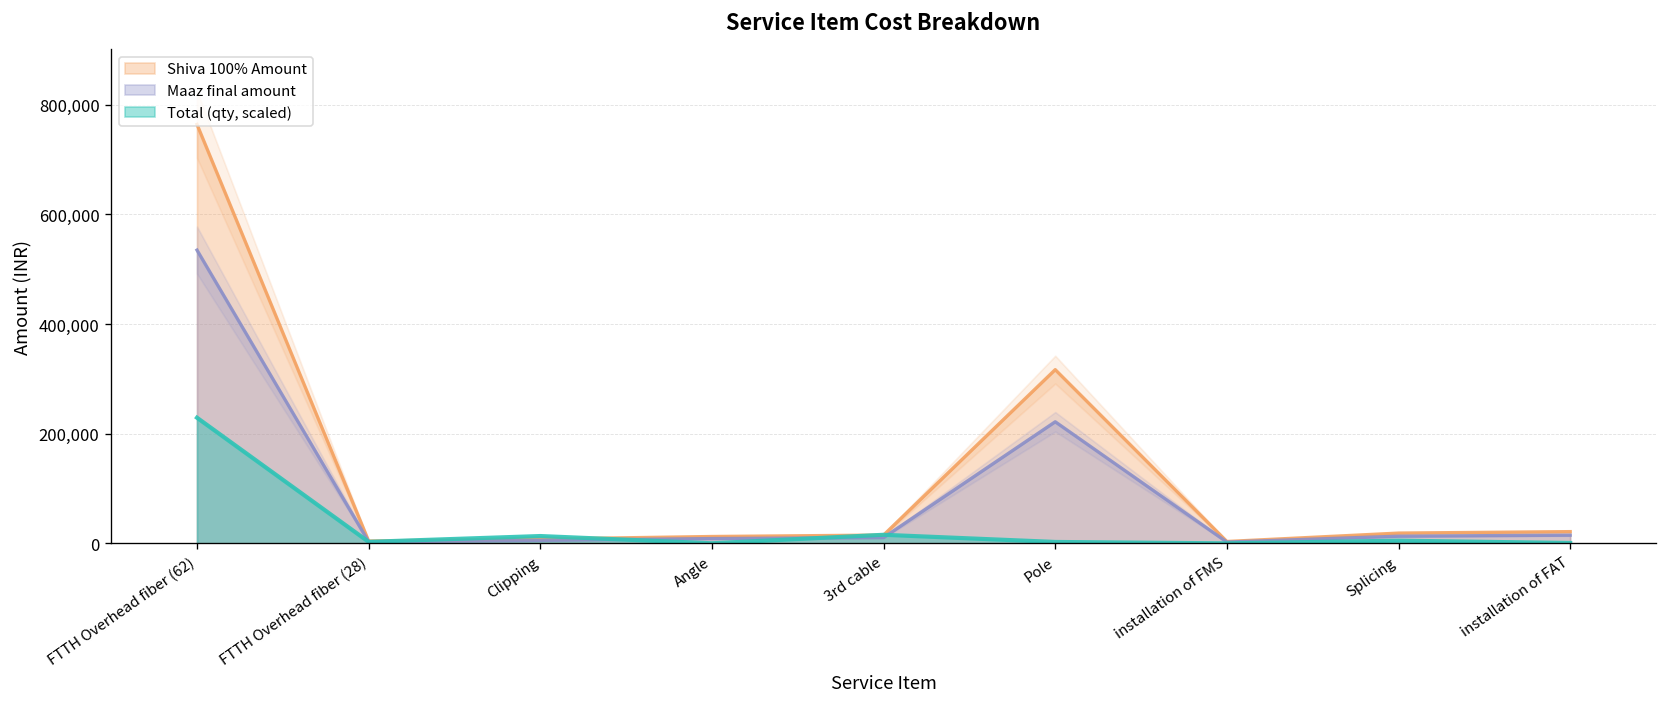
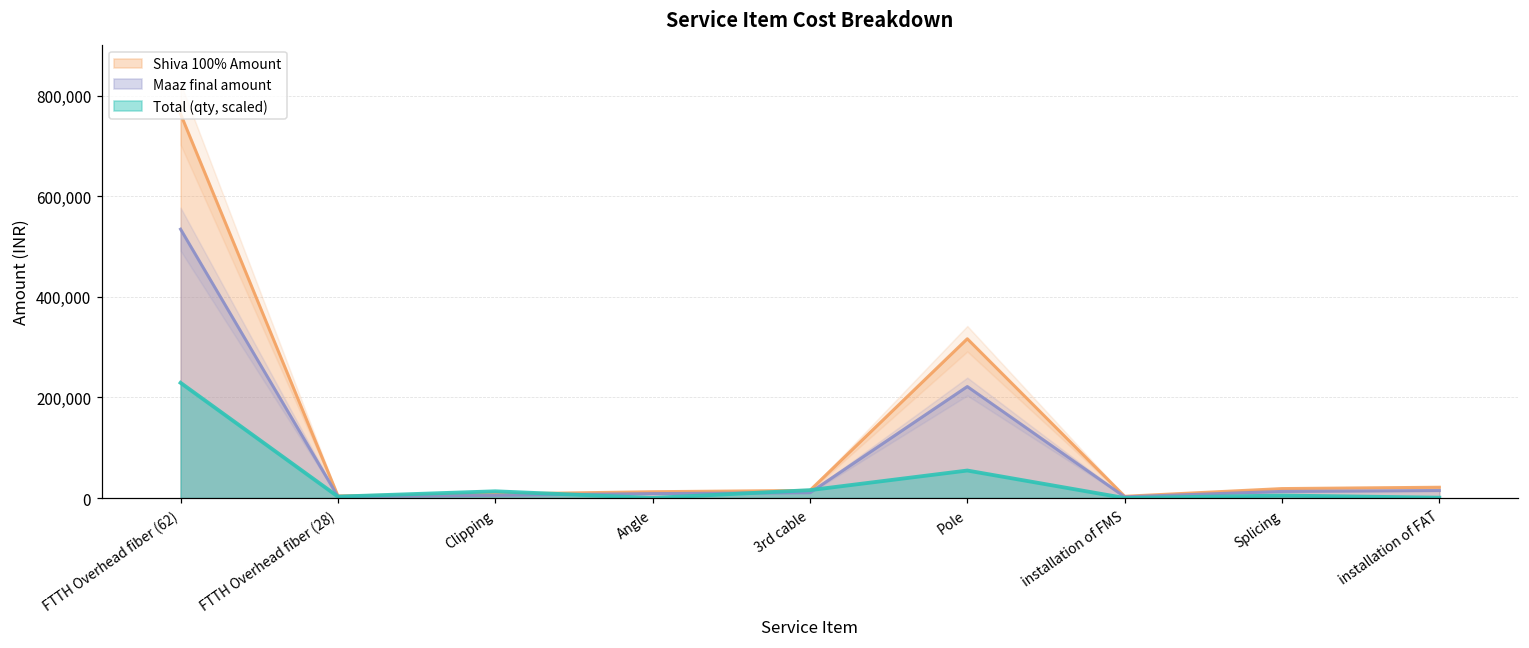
  {
    "Total (qty, scaled)": {
      "FTTH Overhead fiber (62)": "230,000",
      "Angle": "0",
-     "Pole": "0",
+     "Pole": "50,000",
      "Splicing": "10,000",
      "installation of FAT": "0"
    }
  }
